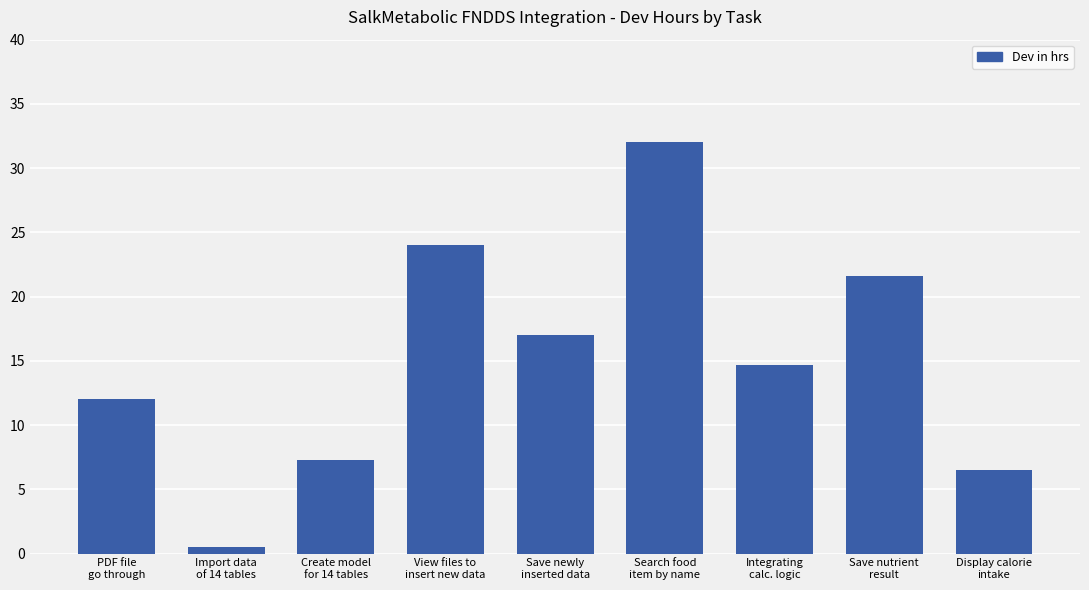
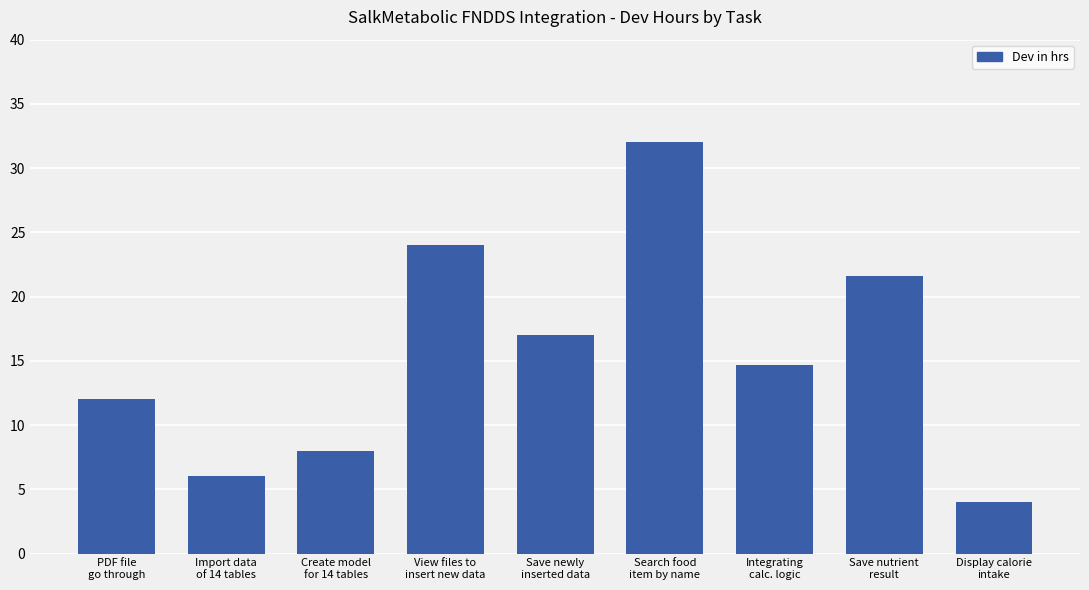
  {
    "PDF file go through": 12.0,
-   "Import data of 14 tables": 0.5,
-   "Create model for 14 tables": 7.3,
+   "Import data of 14 tables": 6.0,
+   "Create model for 14 tables": 8.0,
    "View files to insert new data": 24.0,
    "Save newly inserted data": 17.0,
    "Search food item by name": 32.0,
    "Integrating calc. logic": 14.7,
    "Save nutrient result": 21.6,
-   "Display calorie intake": 6.5
+   "Display calorie intake": 4.0
  }
